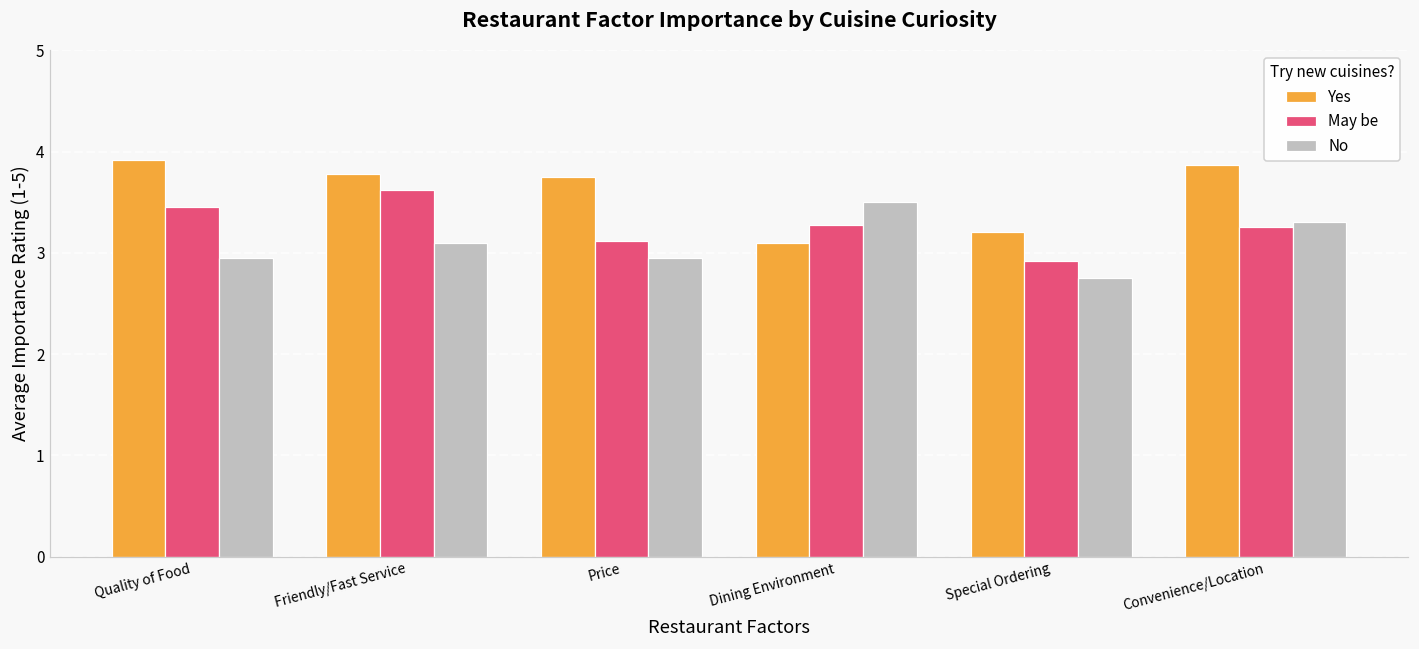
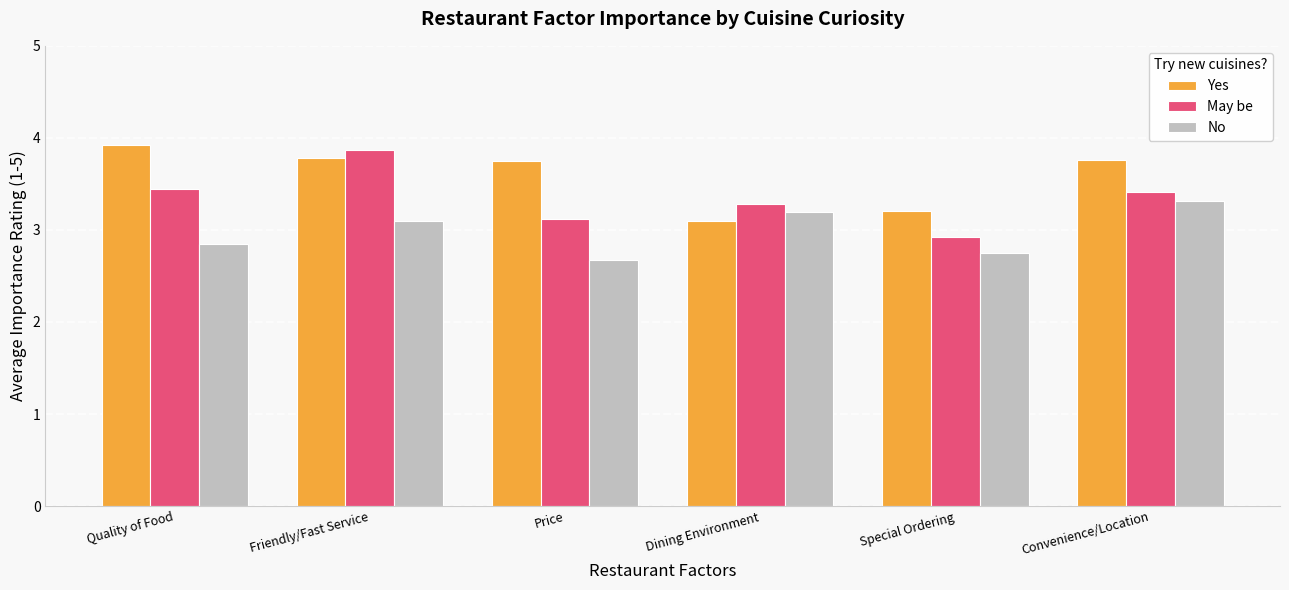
  {
    "Yes": {
      "Quality of Food": 3.9,
      "Friendly/Fast Service": 3.8,
      "Price": 3.8,
      "Dining Environment": 3.1,
      "Special Ordering": 3.2,
-     "Convenience/Location": 3.9
+     "Convenience/Location": 3.8
    },
    "May be": {
      "Quality of Food": 3.5,
-     "Friendly/Fast Service": 3.6,
+     "Friendly/Fast Service": 3.9,
      "Price": 3.1,
      "Dining Environment": 3.3,
      "Special Ordering": 2.9,
-     "Convenience/Location": 3.3
+     "Convenience/Location": 3.4
    },
    "No": {
-     "Quality of Food": 3.0,
+     "Quality of Food": 2.9,
      "Friendly/Fast Service": 3.1,
-     "Price": 3.0,
-     "Dining Environment": 3.5,
+     "Price": 2.7,
+     "Dining Environment": 3.2,
      "Special Ordering": 2.8,
      "Convenience/Location": 3.3
    }
  }
